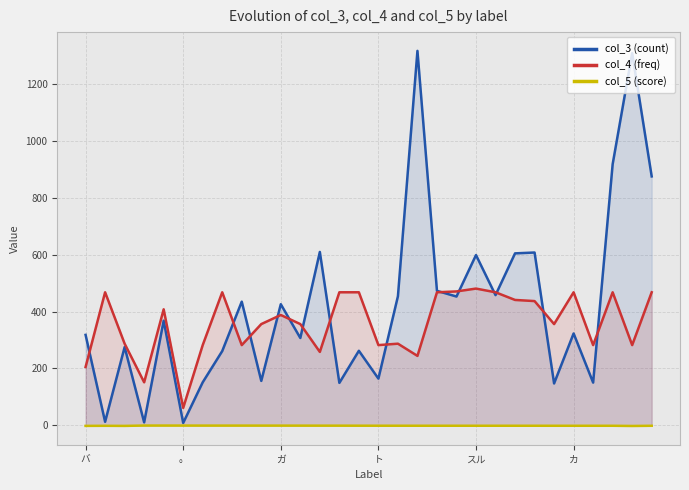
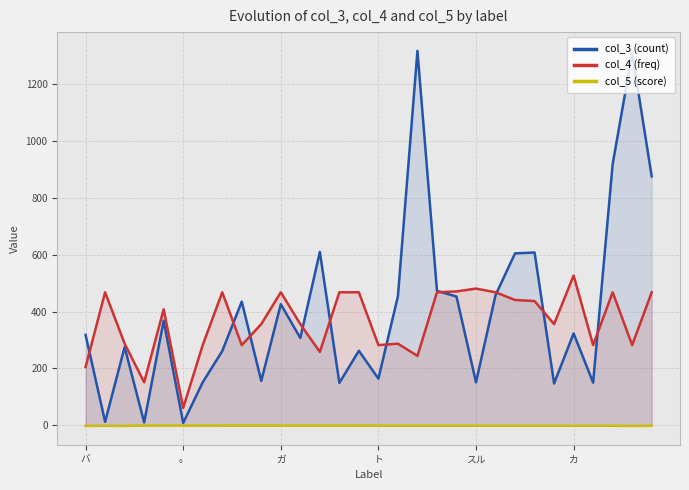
  {
    "col_3 (count)": {
      "バ": 320,
      "ガ": 430,
-     "スル": 600,
+     "スル": 150,
      "カ": 320
    },
    "col_4 (freq)": {
      "バ": 210,
      "。": 60,
-     "ガ": 390,
+     "ガ": 470,
      "スル": 480,
-     "カ": 470
+     "カ": 530
    }
  }
